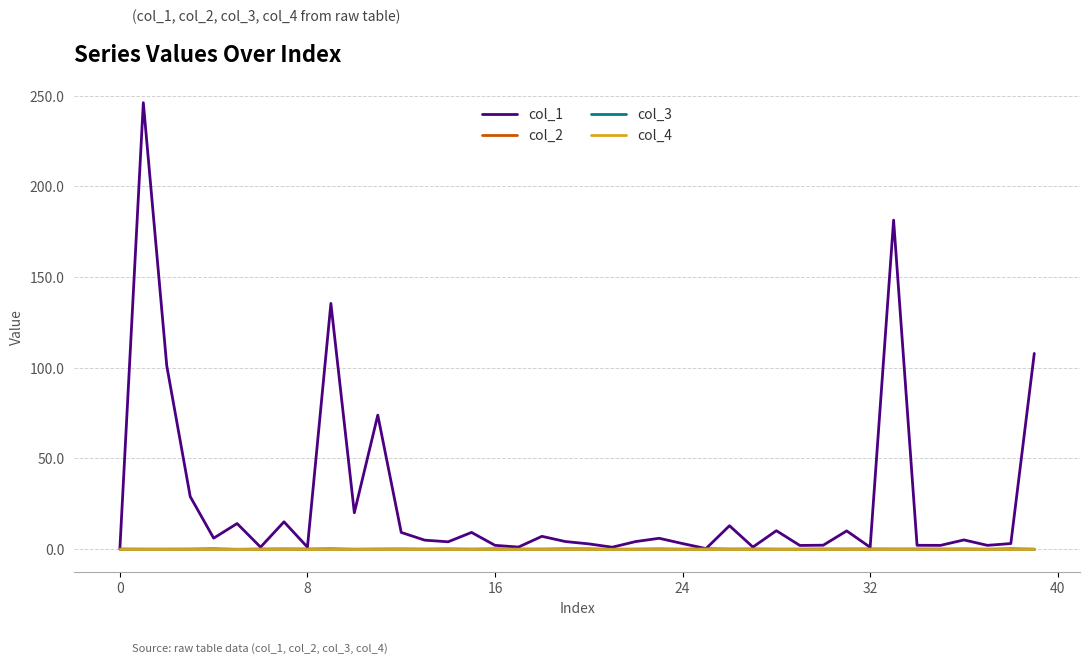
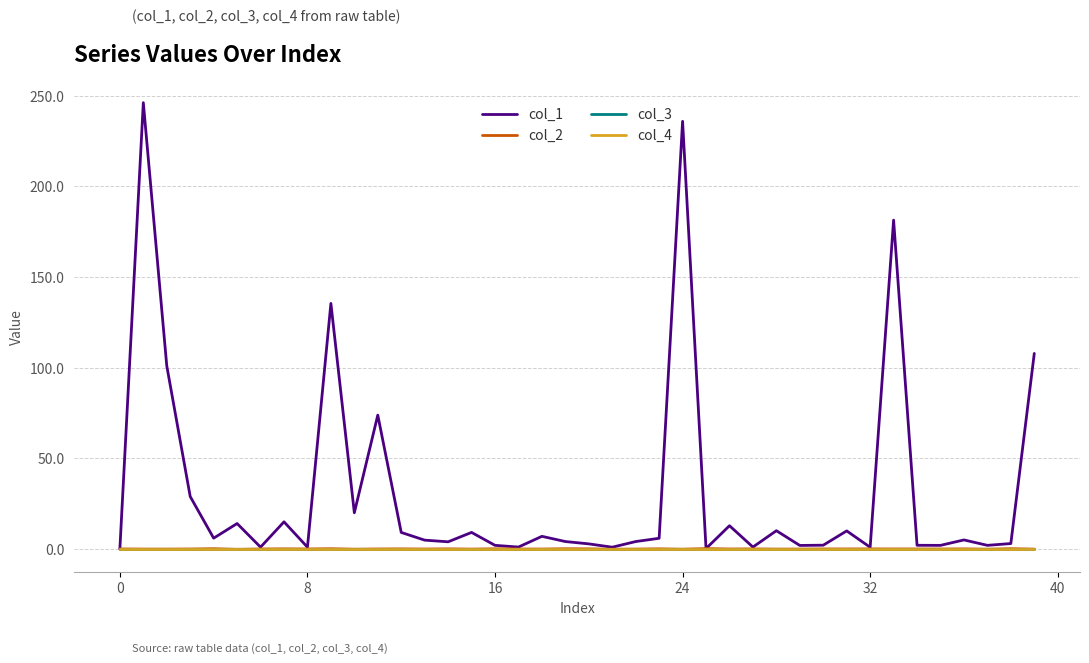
  {
    "col_1": {
      "16": 2,
-     "24": 3
+     "24": 236
    }
  }
